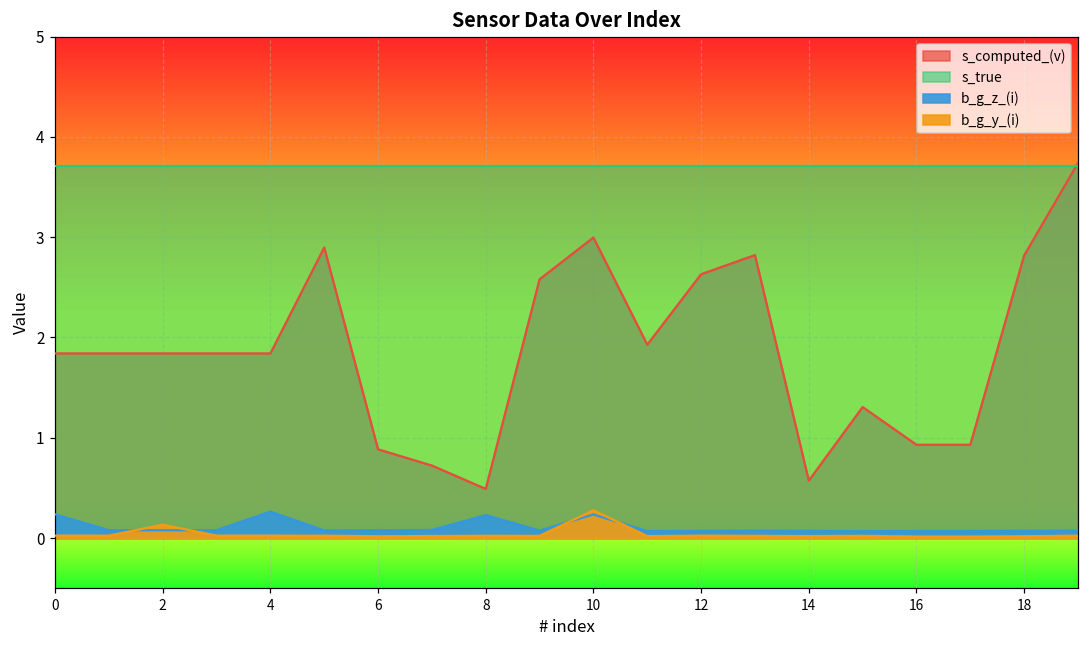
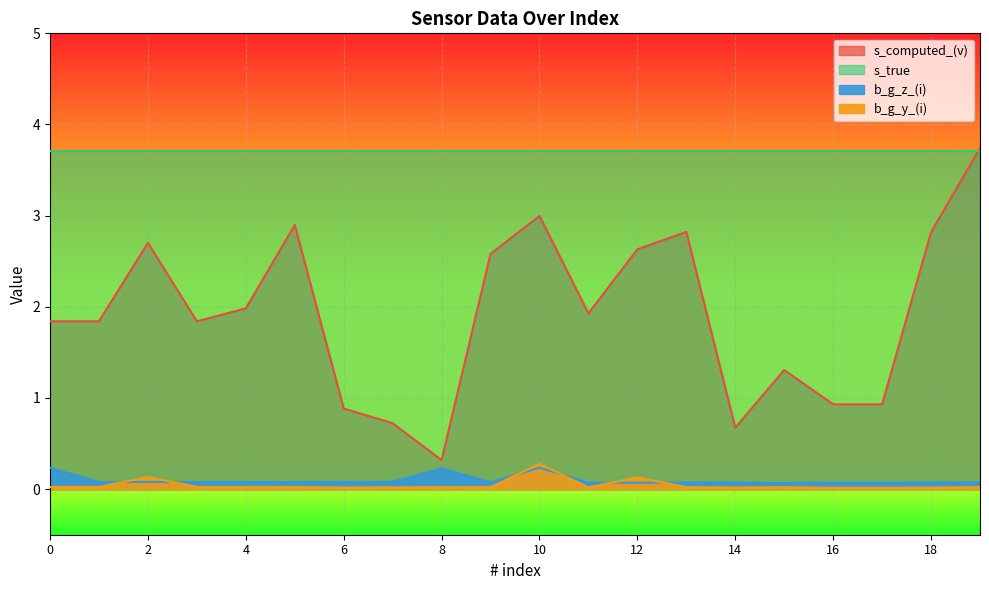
  {
    "s_computed_(v)": {
      "0": 1.8,
-     "2": 1.8,
-     "4": 1.8,
+     "2": 2.7,
+     "4": 2.0,
      "6": 0.9,
-     "8": 0.5,
+     "8": 0.3,
      "10": 3.0,
      "12": 2.6,
-     "14": 0.6,
+     "14": 0.7,
      "16": 0.9,
      "18": 2.8
    },
    "s_true": {
      "0": 3.7,
      "2": 3.7,
      "4": 3.7,
      "6": 3.7,
      "8": 3.7,
      "10": 3.7,
      "12": 3.7,
      "14": 3.7,
      "16": 3.7,
      "18": 3.7
    },
    "b_g_z_(i)": {
      "0": 0.2,
      "2": 0.1,
-     "4": 0.3,
+     "4": 0.1,
      "6": 0.1,
      "8": 0.2,
      "10": 0.2,
      "12": 0.1,
      "14": 0.1,
      "16": 0.1,
      "18": 0.1
    },
    "b_g_y_(i)": {
      "0": 0.0,
      "2": 0.1,
      "4": 0.0,
      "6": 0.0,
      "8": 0.0,
      "10": 0.3,
-     "12": 0.0,
+     "12": 0.1,
      "14": 0.0,
      "16": 0.0,
      "18": 0.0
    }
  }
